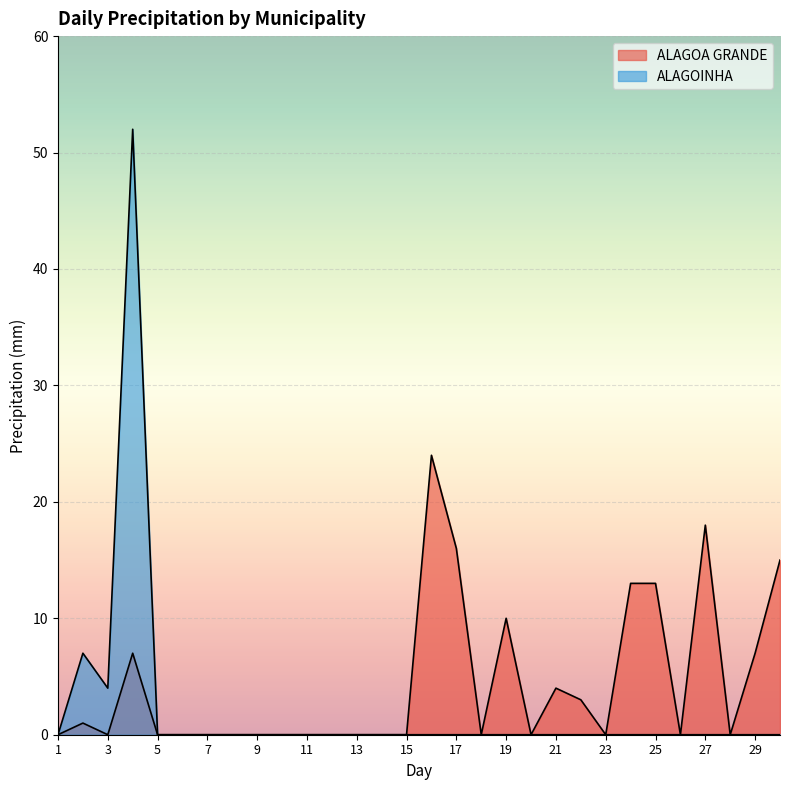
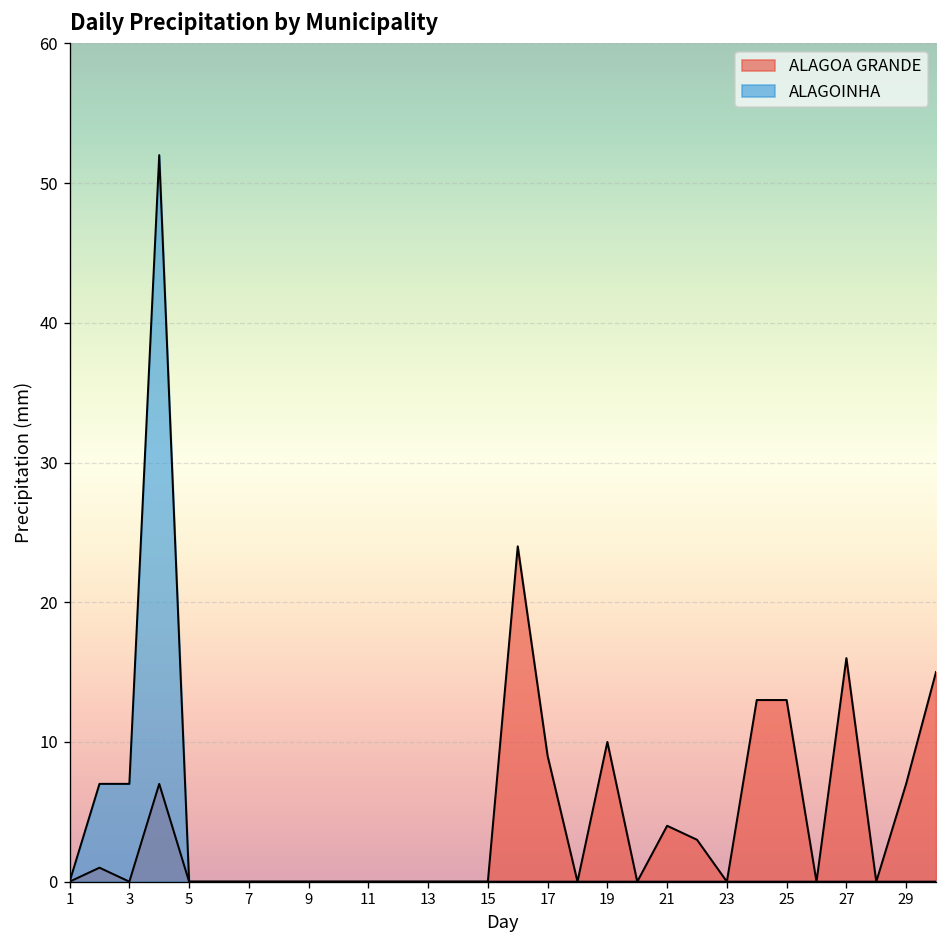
  {
    "ALAGOA GRANDE": {
      "3": 0,
-     "17": 16,
+     "17": 9,
      "19": 10,
      "21": 4,
      "25": 13,
-     "27": 18,
+     "27": 16,
      "29": 7
    },
    "ALAGOINHA": {
-     "3": 4,
+     "3": 7,
      "17": 0,
      "19": 0,
      "21": 0,
      "25": 0,
      "27": 0,
      "29": 0
    }
  }
